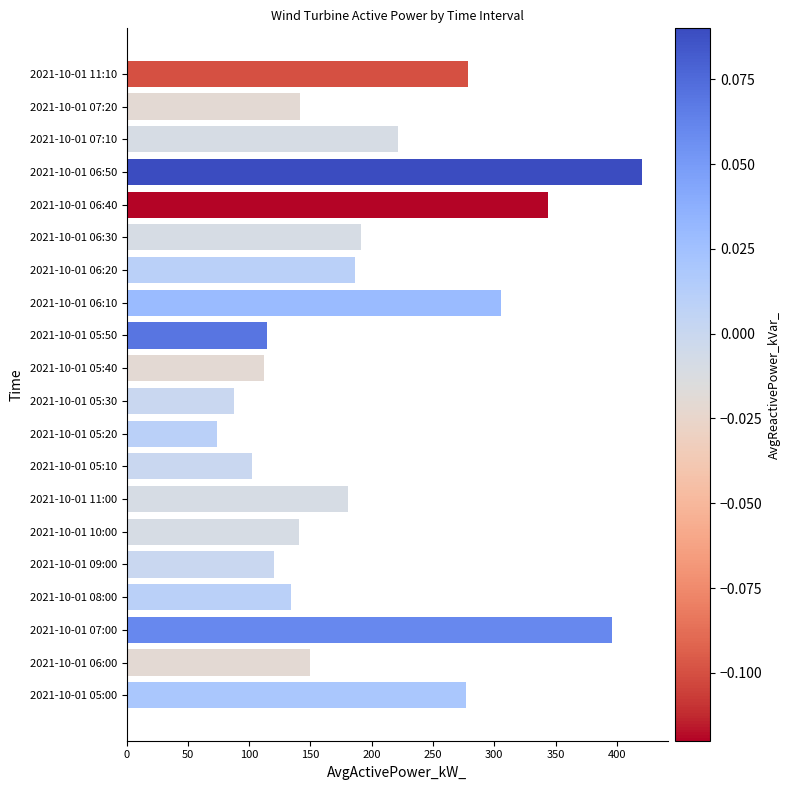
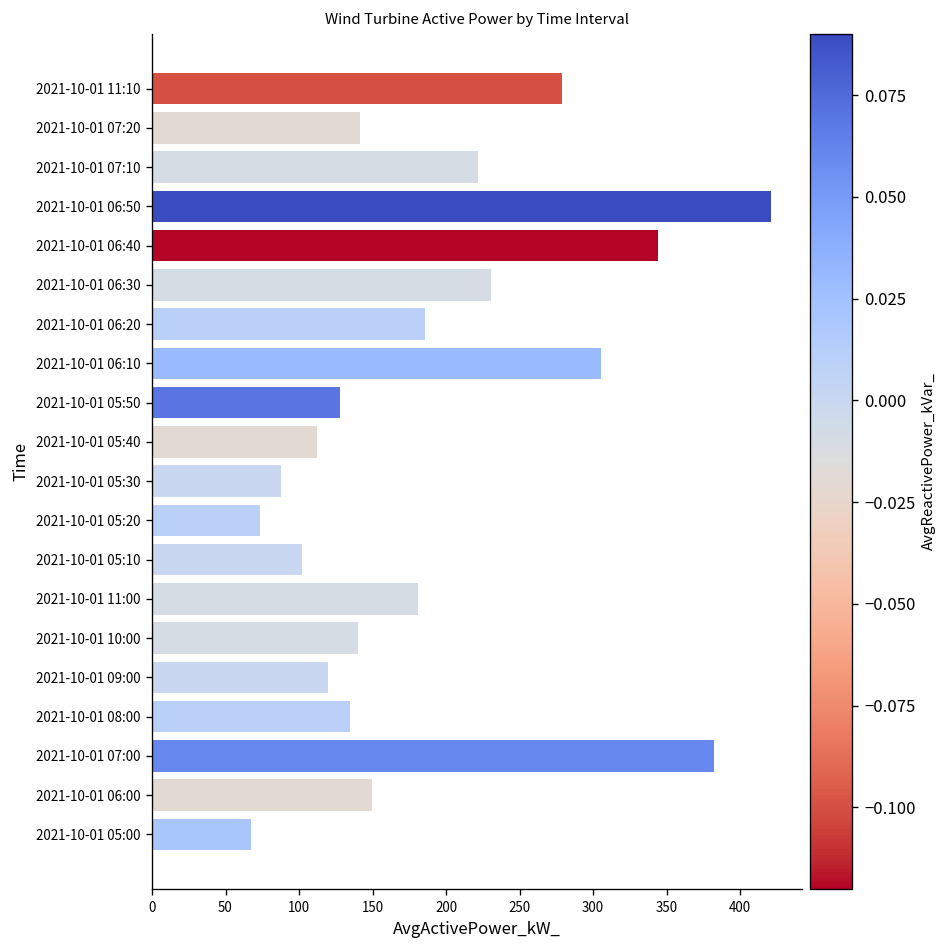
  {
    "2021-10-01 11:10": 279,
    "2021-10-01 07:20": 142,
    "2021-10-01 07:10": 221,
    "2021-10-01 06:50": 421,
    "2021-10-01 06:40": 344,
-   "2021-10-01 06:30": 191,
+   "2021-10-01 06:30": 231,
    "2021-10-01 06:20": 186,
    "2021-10-01 06:10": 305,
-   "2021-10-01 05:50": 115,
+   "2021-10-01 05:50": 128,
    "2021-10-01 05:40": 112,
    "2021-10-01 05:30": 88,
    "2021-10-01 05:20": 74,
    "2021-10-01 05:10": 102,
    "2021-10-01 11:00": 181,
    "2021-10-01 10:00": 140,
    "2021-10-01 09:00": 120,
    "2021-10-01 08:00": 134,
-   "2021-10-01 07:00": 396,
+   "2021-10-01 07:00": 382,
    "2021-10-01 06:00": 150,
-   "2021-10-01 05:00": 277
+   "2021-10-01 05:00": 67
  }
